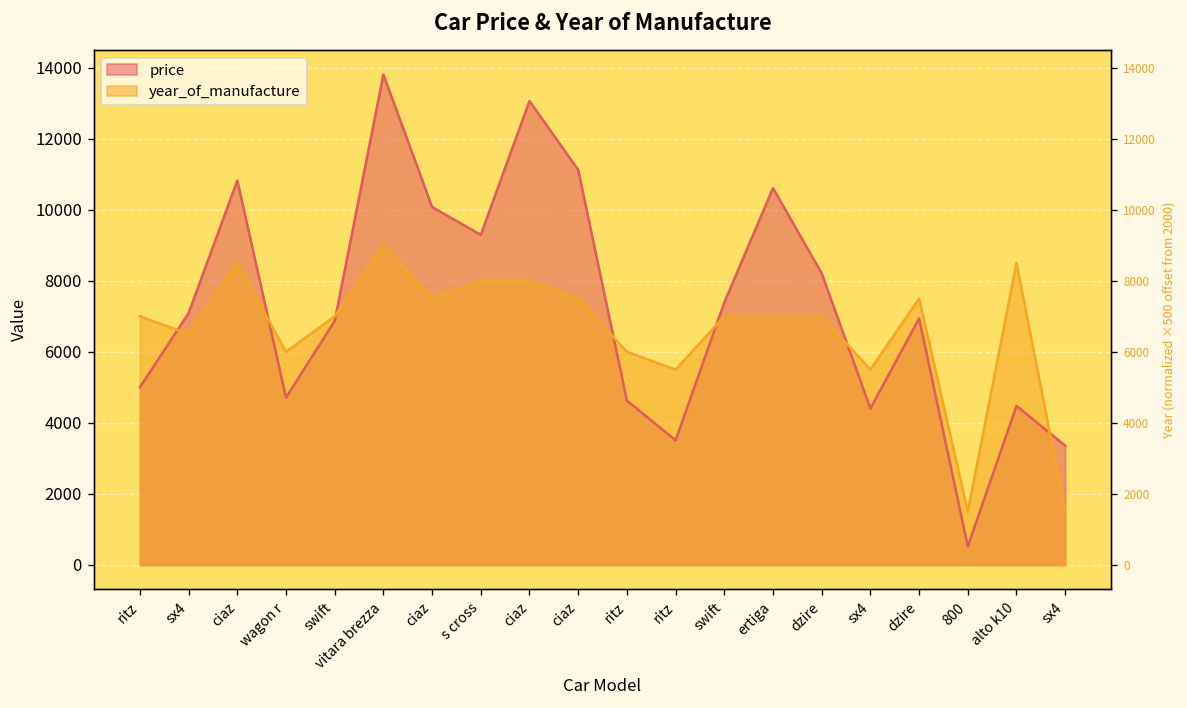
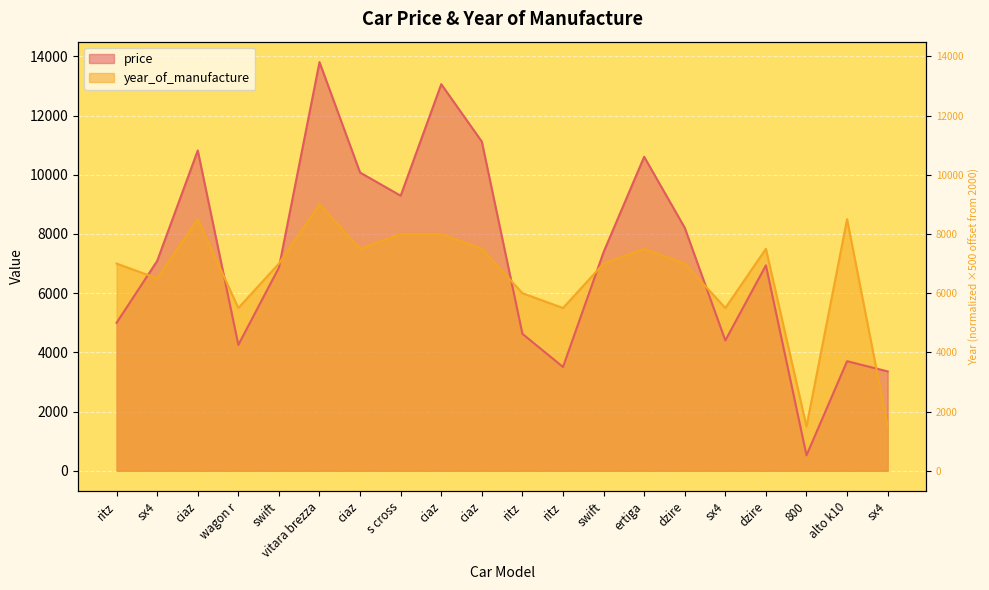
  {
    "price": {
-     "wagon r": 4700,
+     "wagon r": 4300,
      "vitara brezza": 13800,
      "s cross": 9300,
      "ertiga": 10600,
      "800": 500,
-     "alto k10": 4500
+     "alto k10": 3700
    },
    "year_of_manufacture": {
-     "wagon r": 6000,
+     "wagon r": 5500,
      "vitara brezza": 9000,
      "s cross": 8000,
-     "ertiga": 7000,
+     "ertiga": 7500,
      "800": 1500,
      "alto k10": 8500
    }
  }
